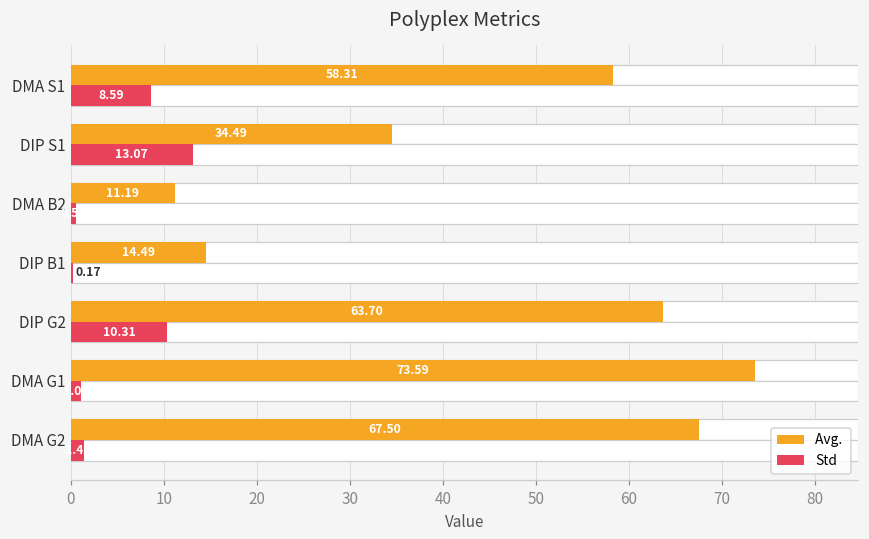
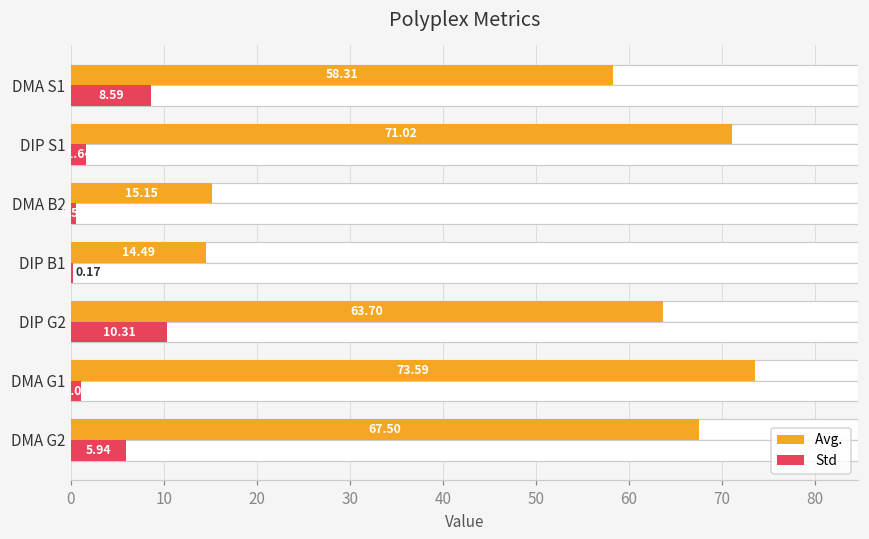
  {
    "Avg.": {
-     "DIP S1": 34.49,
-     "DMA B2": 11.19
+     "DIP S1": 71.02,
+     "DMA B2": 15.15
    },
    "Std": {
-     "DIP S1": 13.07,
+     "DIP S1": 1.64,
      "DIP B1": 0.17,
-     "DMA G2": 1
+     "DMA G2": 6
    }
  }
